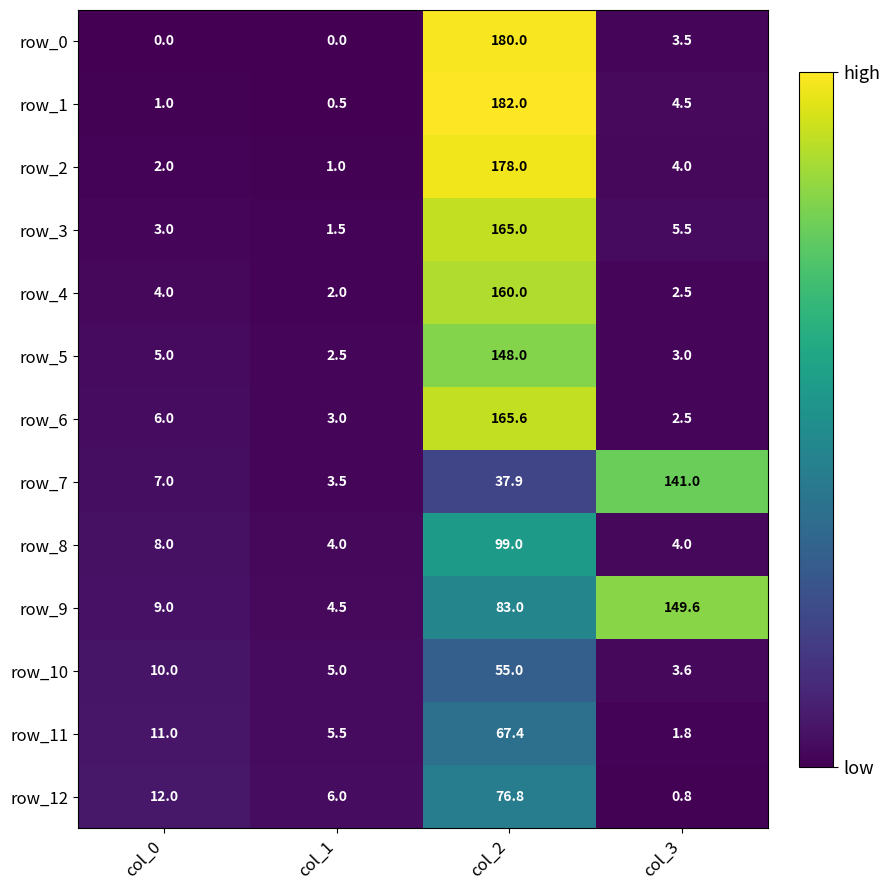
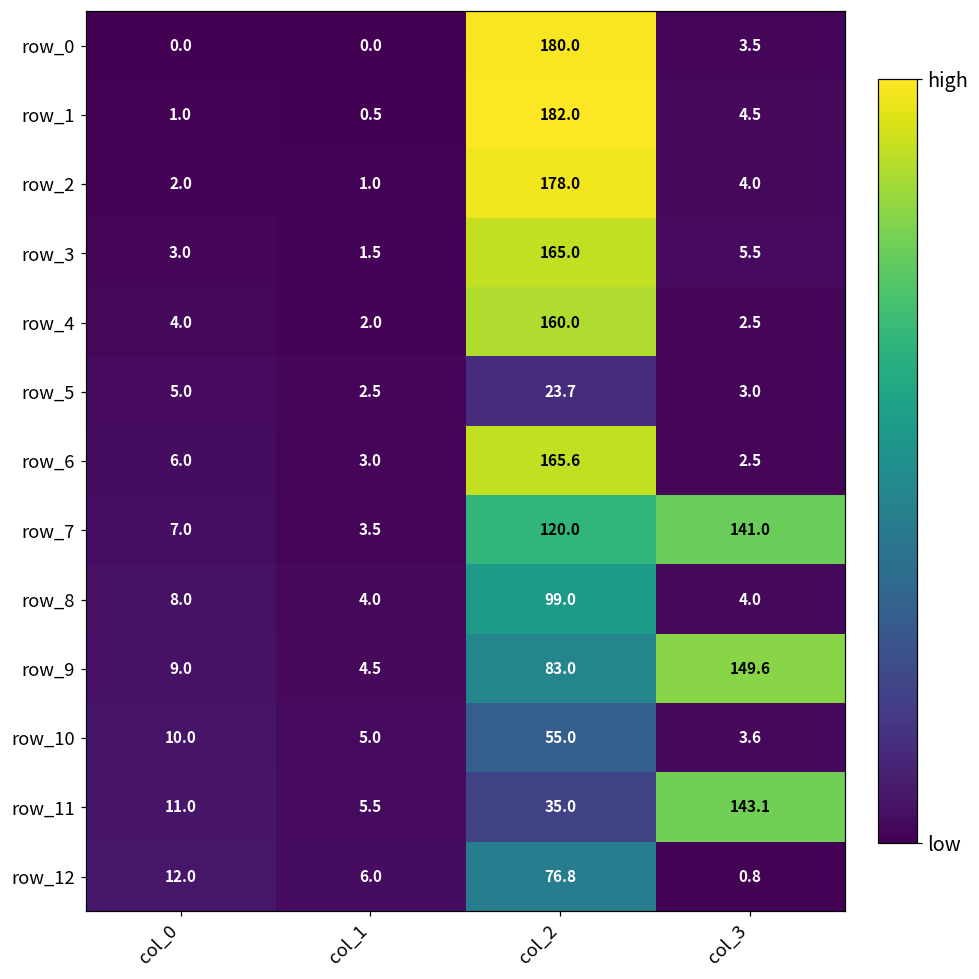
  {
    "row_0": {
      "col_0": 0.0,
      "col_1": 0.0,
      "col_2": 180.0,
      "col_3": 3.5
    },
    "row_1": {
      "col_0": 1.0,
      "col_1": 0.5,
      "col_2": 182.0,
      "col_3": 4.5
    },
    "row_2": {
      "col_0": 2.0,
      "col_1": 1.0,
      "col_2": 178.0,
      "col_3": 4.0
    },
    "row_3": {
      "col_0": 3.0,
      "col_1": 1.5,
      "col_2": 165.0,
      "col_3": 5.5
    },
    "row_4": {
      "col_0": 4.0,
      "col_1": 2.0,
      "col_2": 160.0,
      "col_3": 2.5
    },
    "row_5": {
      "col_0": 5.0,
      "col_1": 2.5,
-     "col_2": 148.0,
+     "col_2": 23.7,
      "col_3": 3.0
    },
    "row_6": {
      "col_0": 6.0,
      "col_1": 3.0,
      "col_2": 165.6,
      "col_3": 2.5
    },
    "row_7": {
      "col_0": 7.0,
      "col_1": 3.5,
-     "col_2": 37.9,
+     "col_2": 120.0,
      "col_3": 141.0
    },
    "row_8": {
      "col_0": 8.0,
      "col_1": 4.0,
      "col_2": 99.0,
      "col_3": 4.0
    },
    "row_9": {
      "col_0": 9.0,
      "col_1": 4.5,
      "col_2": 83.0,
      "col_3": 149.6
    },
    "row_10": {
      "col_0": 10.0,
      "col_1": 5.0,
      "col_2": 55.0,
      "col_3": 3.6
    },
    "row_11": {
      "col_0": 11.0,
      "col_1": 5.5,
-     "col_2": 67.4,
-     "col_3": 1.8
+     "col_2": 35.0,
+     "col_3": 143.1
    },
    "row_12": {
      "col_0": 12.0,
      "col_1": 6.0,
      "col_2": 76.8,
      "col_3": 0.8
    }
  }
